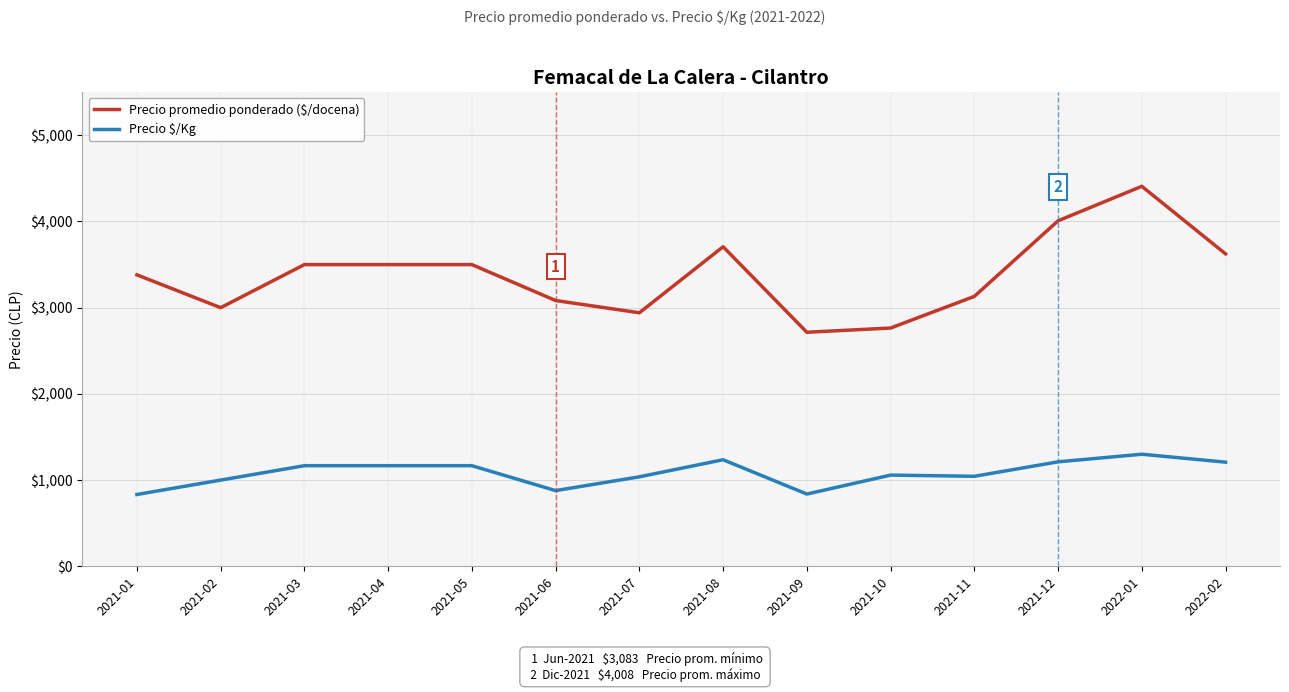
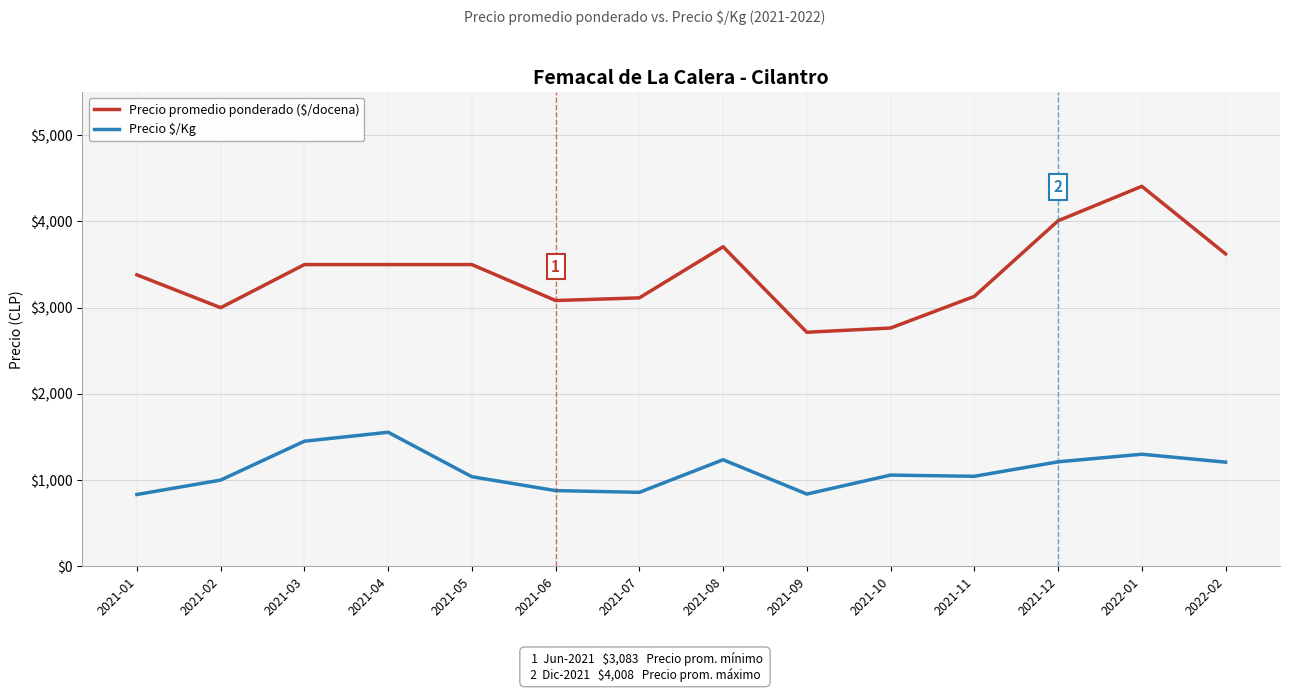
  {
    "Precio promedio ponderado ($/docena)": {
      "2021-01": "$3,400",
      "2021-02": "$3,000",
      "2021-03": "$3,500",
      "2021-04": "$3,500",
      "2021-05": "$3,500",
      "2021-06": "$3,100",
-     "2021-07": "$2,900",
+     "2021-07": "$3,100",
      "2021-08": "$3,700",
      "2021-09": "$2,700",
      "2021-10": "$2,800",
      "2021-11": "$3,100",
      "2021-12": "$4,000",
      "2022-01": "$4,400",
      "2022-02": "$3,600"
    },
    "Precio $/Kg": {
      "2021-01": "$800",
      "2021-02": "$1,000",
-     "2021-03": "$1,200",
-     "2021-04": "$1,200",
-     "2021-05": "$1,200",
+     "2021-03": "$1,500",
+     "2021-04": "$1,600",
+     "2021-05": "$1,000",
      "2021-06": "$900",
-     "2021-07": "$1,000",
+     "2021-07": "$900",
      "2021-08": "$1,200",
      "2021-09": "$800",
      "2021-10": "$1,100",
      "2021-11": "$1,000",
      "2021-12": "$1,200",
      "2022-01": "$1,300",
      "2022-02": "$1,200"
    }
  }
